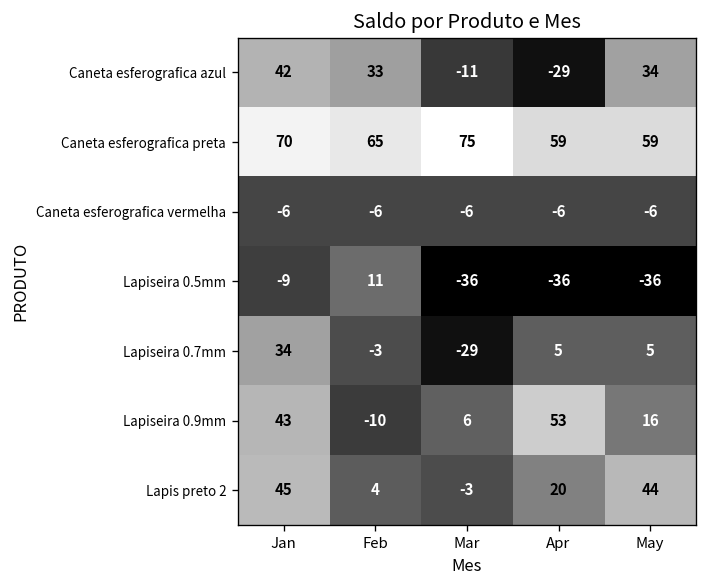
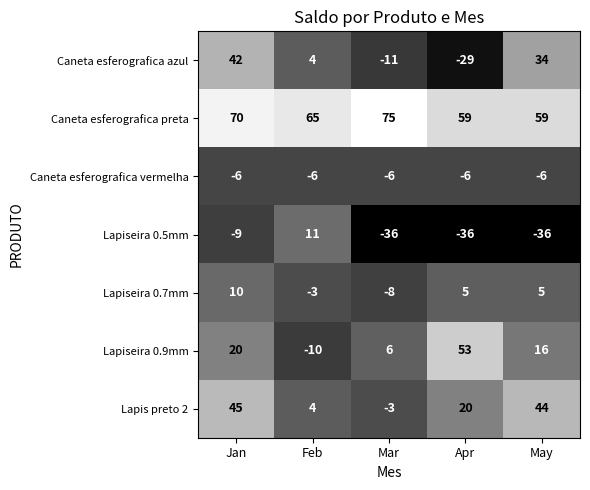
  {
    "Caneta esferografica azul": {
      "Jan": 42,
-     "Feb": 33,
+     "Feb": 4,
      "Mar": -11,
      "Apr": -29,
      "May": 34
    },
    "Caneta esferografica preta": {
      "Jan": 70,
      "Feb": 65,
      "Mar": 75,
      "Apr": 59,
      "May": 59
    },
    "Caneta esferografica vermelha": {
      "Jan": -6,
      "Feb": -6,
      "Mar": -6,
      "Apr": -6,
      "May": -6
    },
    "Lapiseira 0.5mm": {
      "Jan": -9,
      "Feb": 11,
      "Mar": -36,
      "Apr": -36,
      "May": -36
    },
    "Lapiseira 0.7mm": {
-     "Jan": 34,
+     "Jan": 10,
      "Feb": -3,
-     "Mar": -29,
+     "Mar": -8,
      "Apr": 5,
      "May": 5
    },
    "Lapiseira 0.9mm": {
-     "Jan": 43,
+     "Jan": 20,
      "Feb": -10,
      "Mar": 6,
      "Apr": 53,
      "May": 16
    },
    "Lapis preto 2": {
      "Jan": 45,
      "Feb": 4,
      "Mar": -3,
      "Apr": 20,
      "May": 44
    }
  }
